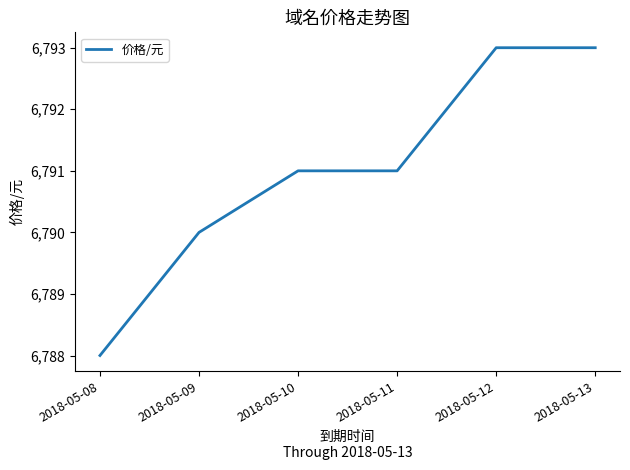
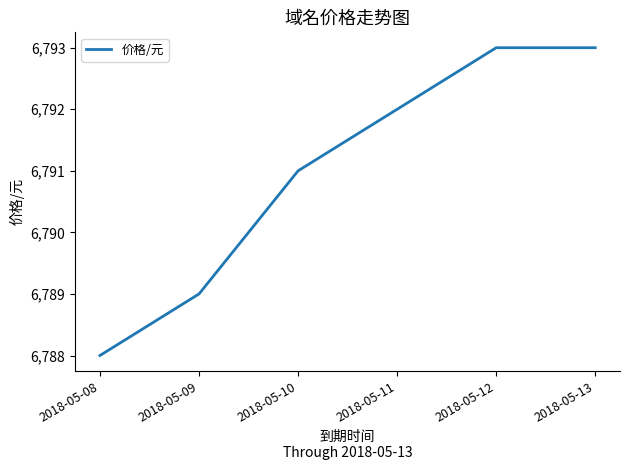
  {
    "2018-05-08": "6,788",
-   "2018-05-09": "6,790",
+   "2018-05-09": "6,789",
    "2018-05-10": "6,791",
-   "2018-05-11": "6,791",
+   "2018-05-11": "6,792",
    "2018-05-12": "6,793",
    "2018-05-13": "6,793"
  }
